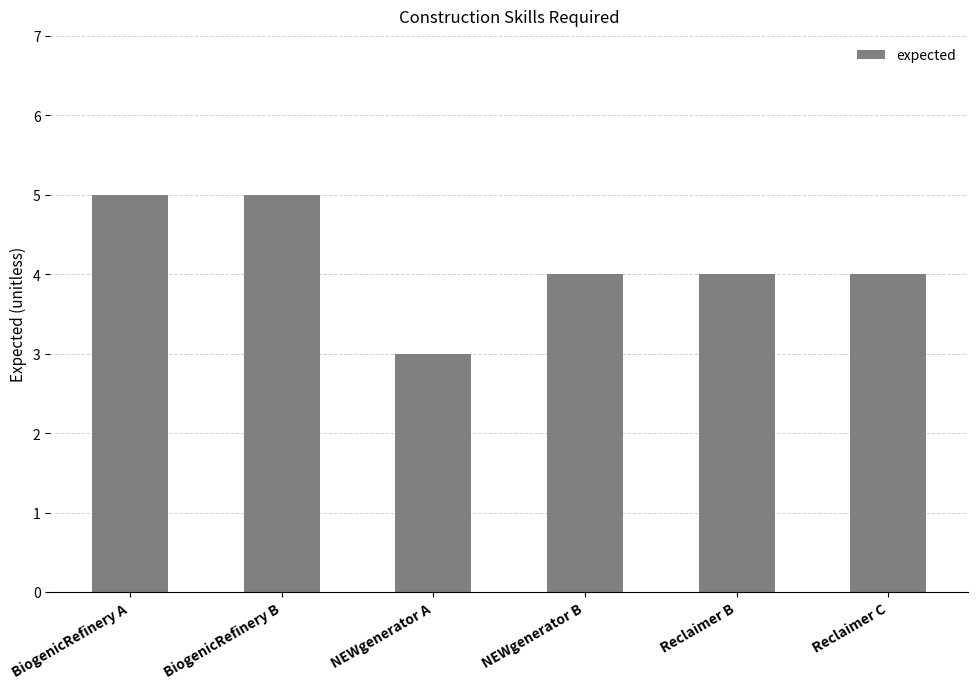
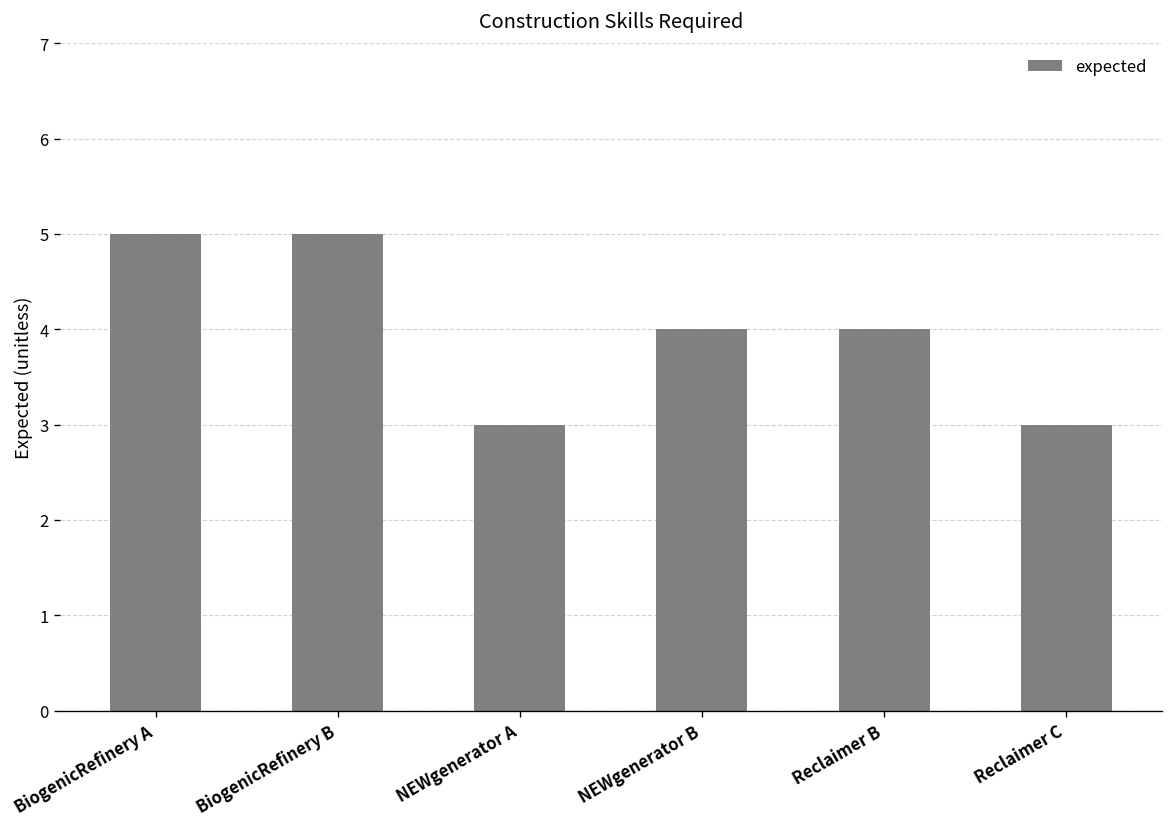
  {
    "BiogenicRefinery A": 5,
    "BiogenicRefinery B": 5,
    "NEWgenerator A": 3,
    "NEWgenerator B": 4,
    "Reclaimer B": 4,
-   "Reclaimer C": 4
+   "Reclaimer C": 3
  }
